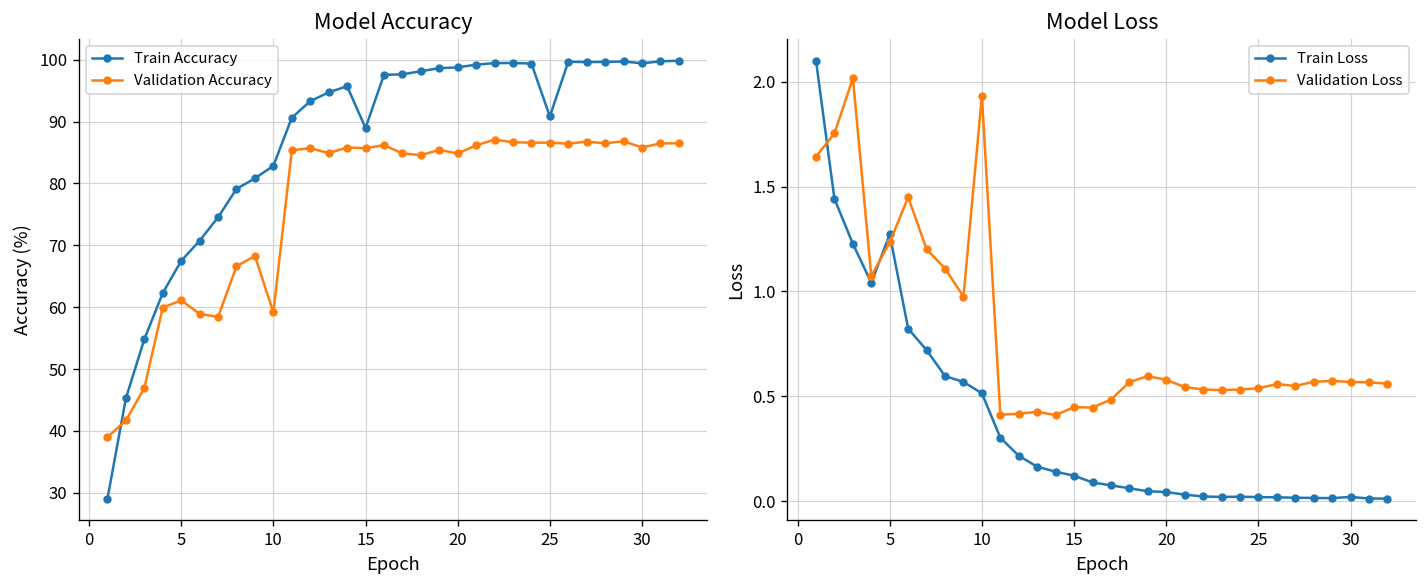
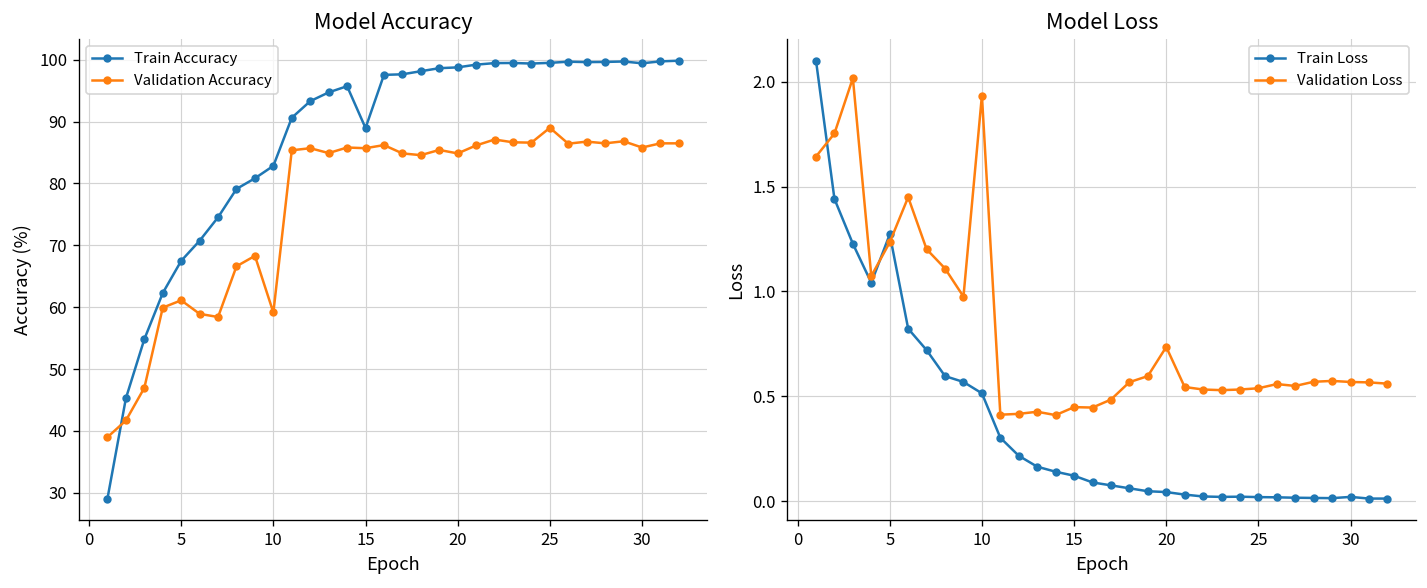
  {
    "Model Accuracy": {
      "Train Accuracy": {
        "5": 67,
        "10": 83,
        "15": 89,
        "20": 99,
-       "25": 91,
+       "25": 99,
        "30": 99
      },
      "Validation Accuracy": {
        "5": 61,
        "10": 59,
        "15": 86,
        "20": 85,
-       "25": 87,
+       "25": 89,
        "30": 86
      }
    },
    "Model Loss": {
      "Train Loss": {
        "5": 1.27,
        "10": 0.51,
        "15": 0.12,
        "20": 0.04,
        "25": 0.02,
        "30": 0.02
      },
      "Validation Loss": {
        "5": 1.23,
        "10": 1.93,
        "15": 0.45,
-       "20": 0.58,
+       "20": 0.74,
        "25": 0.54,
        "30": 0.57
      }
    }
  }
